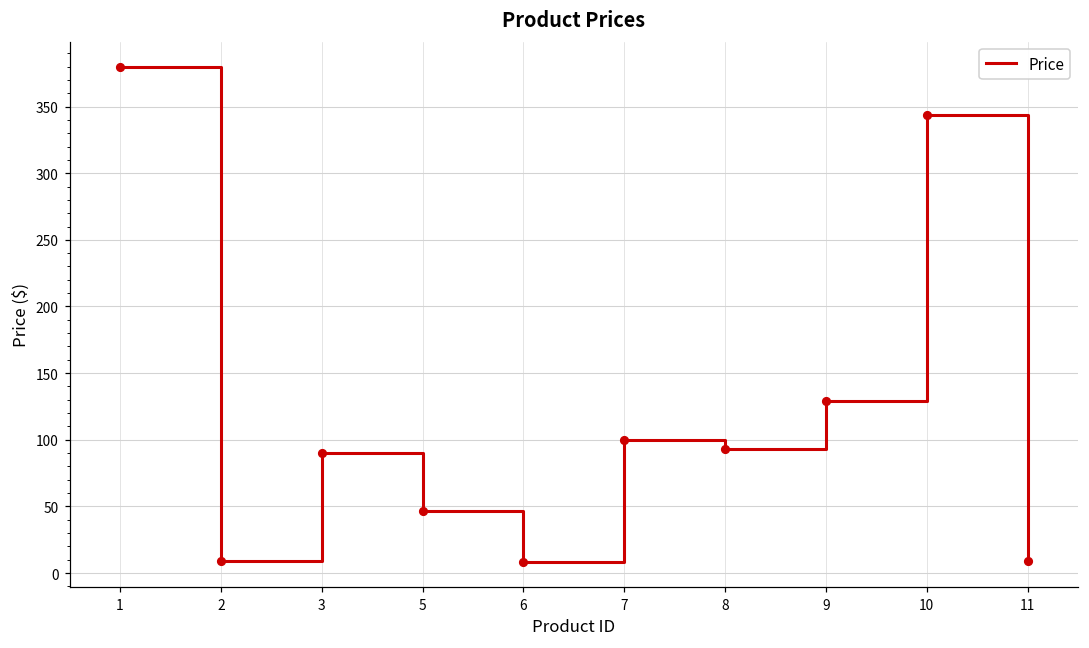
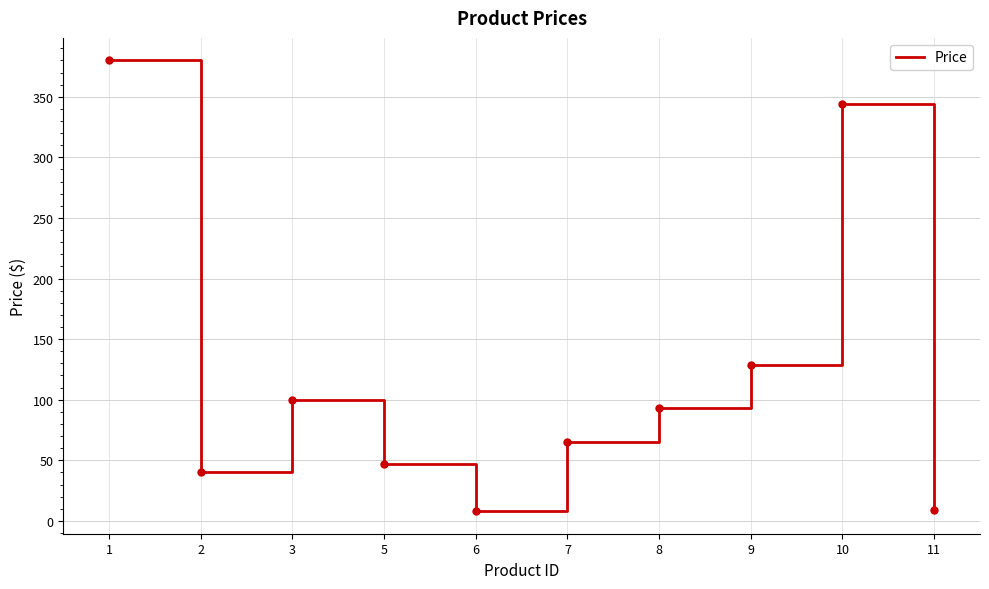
  {
    "1": 380,
-   "2": 9,
-   "3": 90,
+   "2": 41,
+   "3": 100,
    "5": 47,
    "6": 8,
-   "7": 100,
+   "7": 65,
    "8": 93,
    "9": 129,
    "10": 344,
    "11": 9
  }
